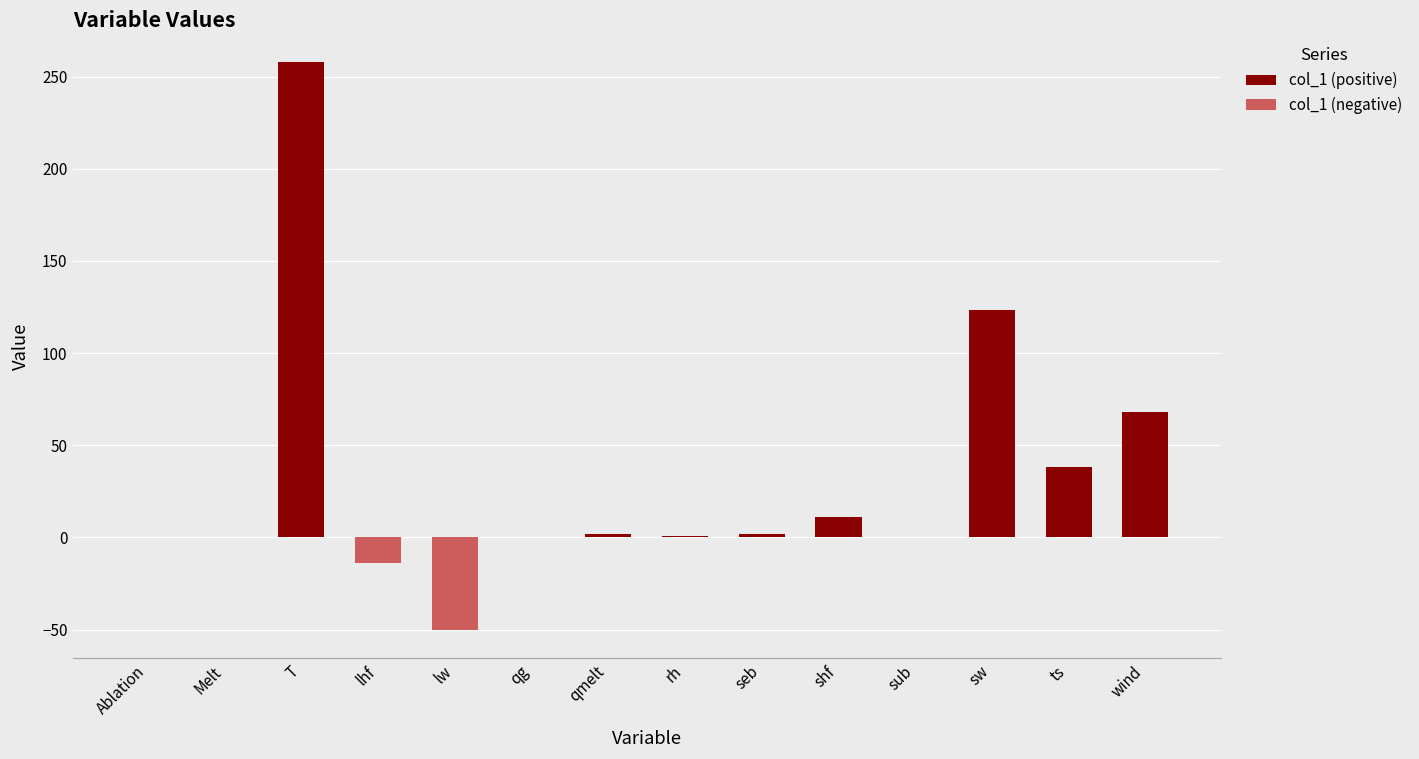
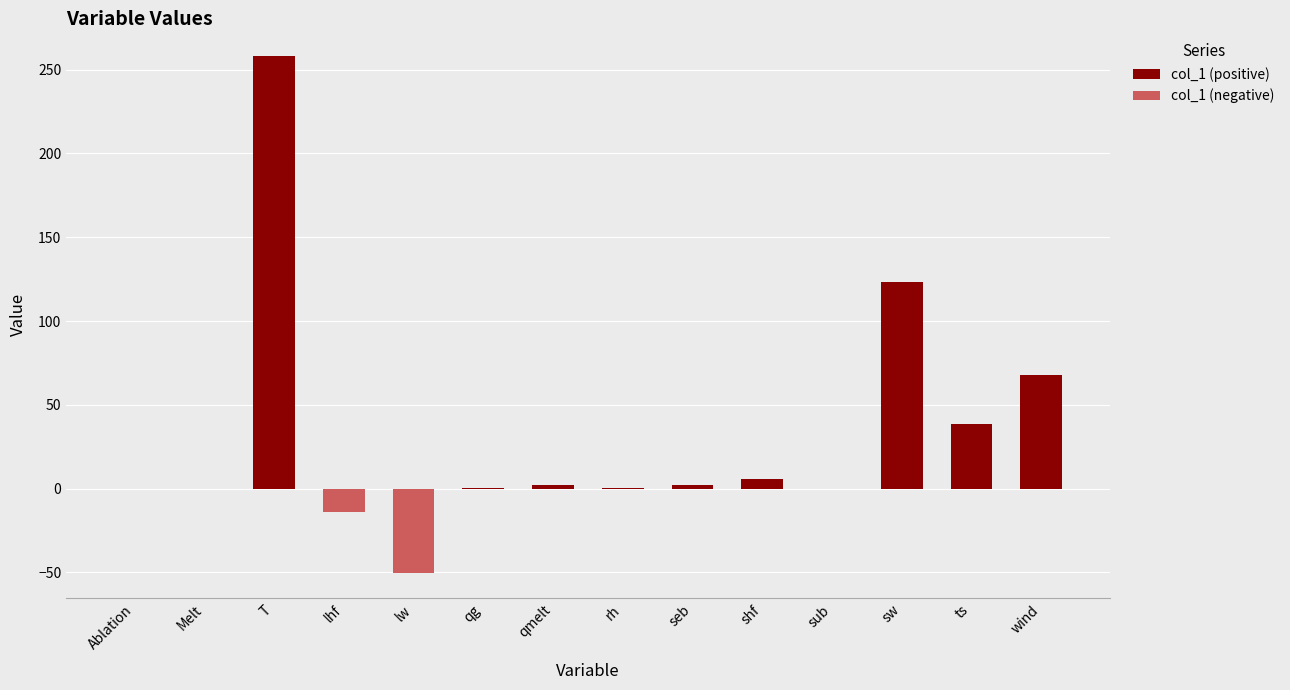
  {
    "col_1 (positive)": {
      "T": 258,
      "lhf": 0,
      "lw": 0,
      "qmelt": 2,
      "seb": 2,
-     "shf": 11,
+     "shf": 6,
      "sw": 123,
      "ts": 38,
      "wind": 68
    },
    "col_1 (negative)": {
      "Ablation": 0,
      "Melt": 0,
      "T": 0,
      "lhf": -14,
      "lw": -50,
      "qg": 0,
      "qmelt": 0,
      "rh": 0,
      "seb": 0,
      "shf": 0,
      "sub": 0,
      "sw": 0,
      "ts": 0,
      "wind": 0
    }
  }
